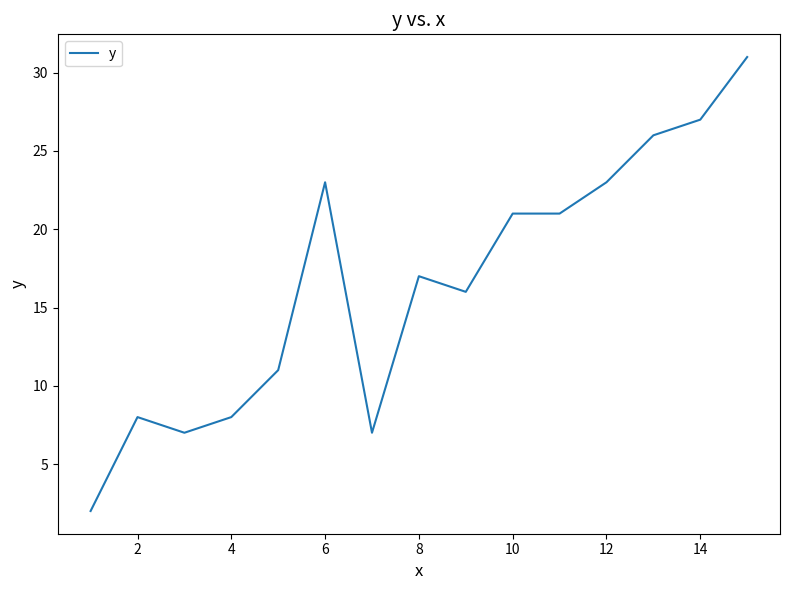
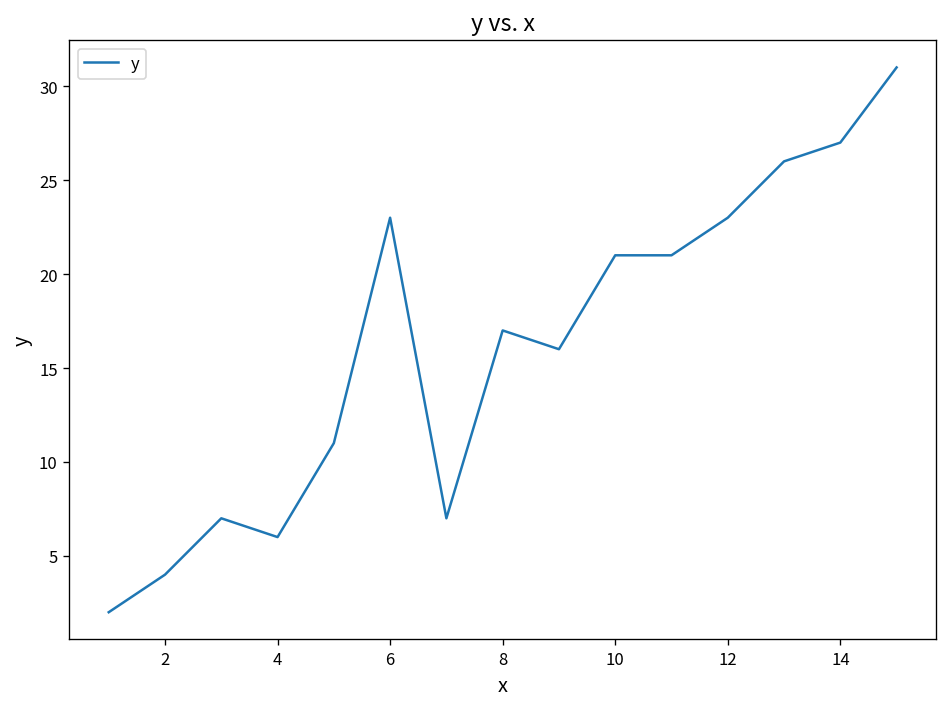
  {
-   "2": 8,
-   "4": 8,
+   "2": 4,
+   "4": 6,
    "6": 23,
    "8": 17,
    "10": 21,
    "12": 23,
    "14": 27
  }
